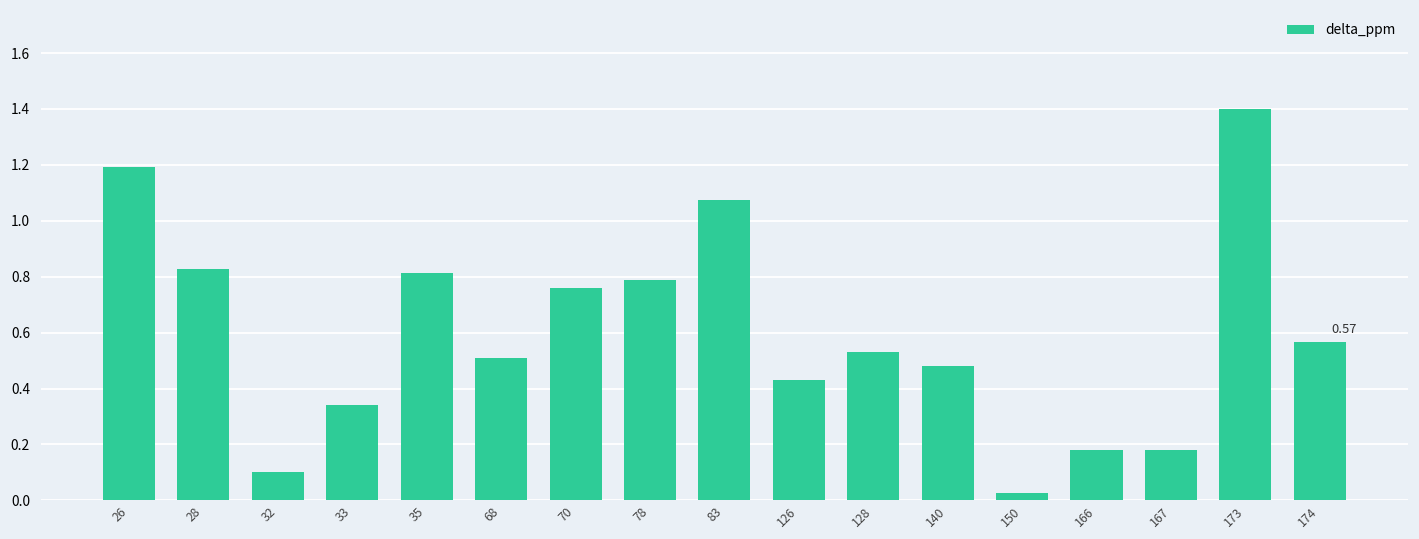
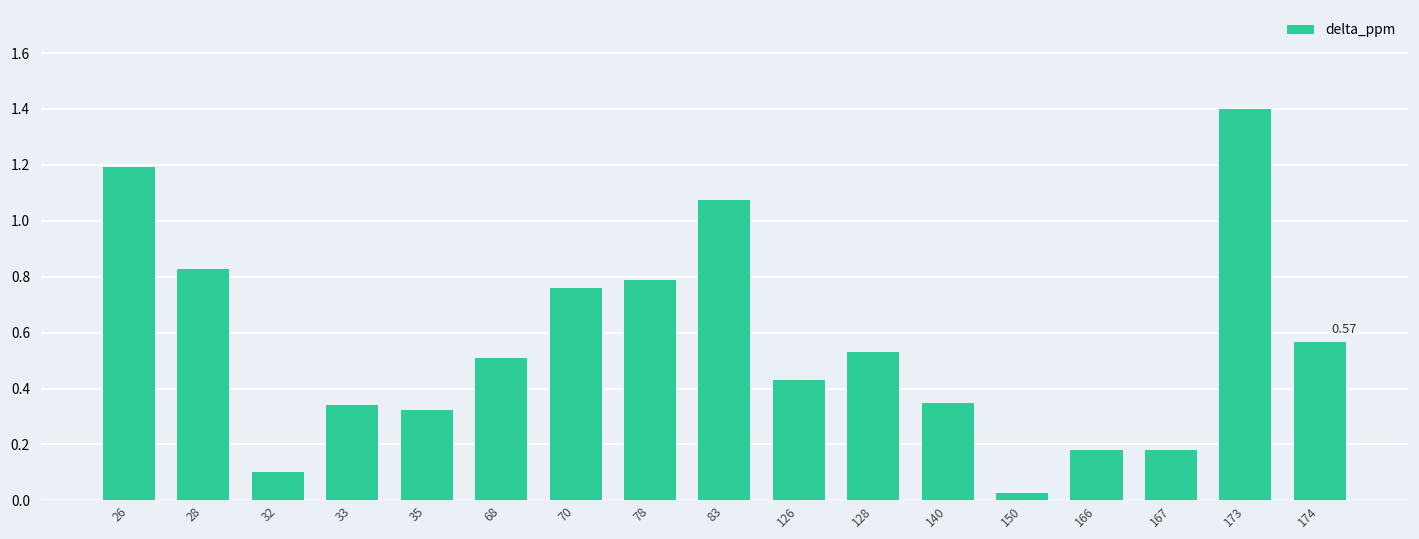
  {
    "26": 1.19,
    "28": 0.83,
    "32": 0.10,
    "33": 0.34,
-   "35": 0.81,
+   "35": 0.32,
    "68": 0.51,
    "70": 0.76,
    "78": 0.79,
    "83": 1.07,
    "126": 0.43,
    "128": 0.53,
-   "140": 0.48,
+   "140": 0.35,
    "150": 0.03,
    "166": 0.18,
    "167": 0.18,
    "173": 1.40
  }
